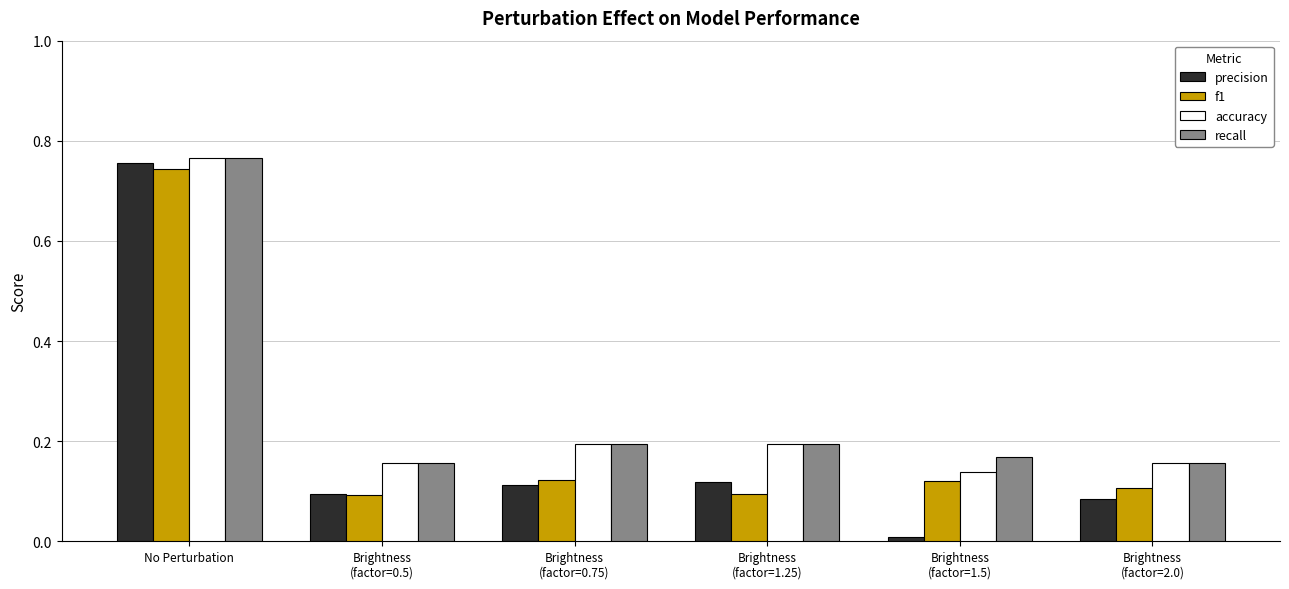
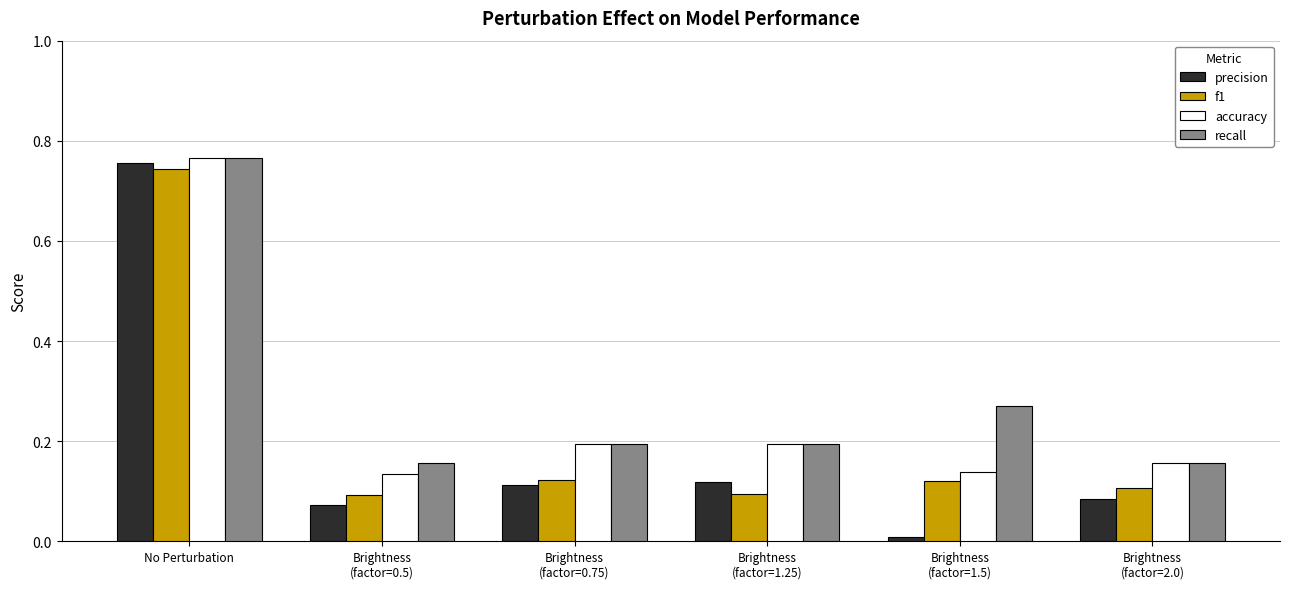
  {
    "precision": {
      "No Perturbation": 0.75,
-     "Brightness (factor=0.5)": 0.09,
+     "Brightness (factor=0.5)": 0.07,
      "Brightness (factor=0.75)": 0.11,
      "Brightness (factor=1.25)": 0.12,
      "Brightness (factor=1.5)": 0.01,
      "Brightness (factor=2.0)": 0.08
    },
    "f1": {
      "No Perturbation": 0.74,
      "Brightness (factor=0.5)": 0.09,
      "Brightness (factor=0.75)": 0.12,
      "Brightness (factor=1.25)": 0.09,
      "Brightness (factor=1.5)": 0.12,
      "Brightness (factor=2.0)": 0.11
    },
    "accuracy": {
      "No Perturbation": 0.77,
-     "Brightness (factor=0.5)": 0.16,
+     "Brightness (factor=0.5)": 0.13,
      "Brightness (factor=0.75)": 0.19,
      "Brightness (factor=1.25)": 0.19,
      "Brightness (factor=1.5)": 0.14,
      "Brightness (factor=2.0)": 0.16
    },
    "recall": {
      "No Perturbation": 0.77,
      "Brightness (factor=0.5)": 0.16,
      "Brightness (factor=0.75)": 0.19,
      "Brightness (factor=1.25)": 0.19,
-     "Brightness (factor=1.5)": 0.17,
+     "Brightness (factor=1.5)": 0.27,
      "Brightness (factor=2.0)": 0.16
    }
  }
